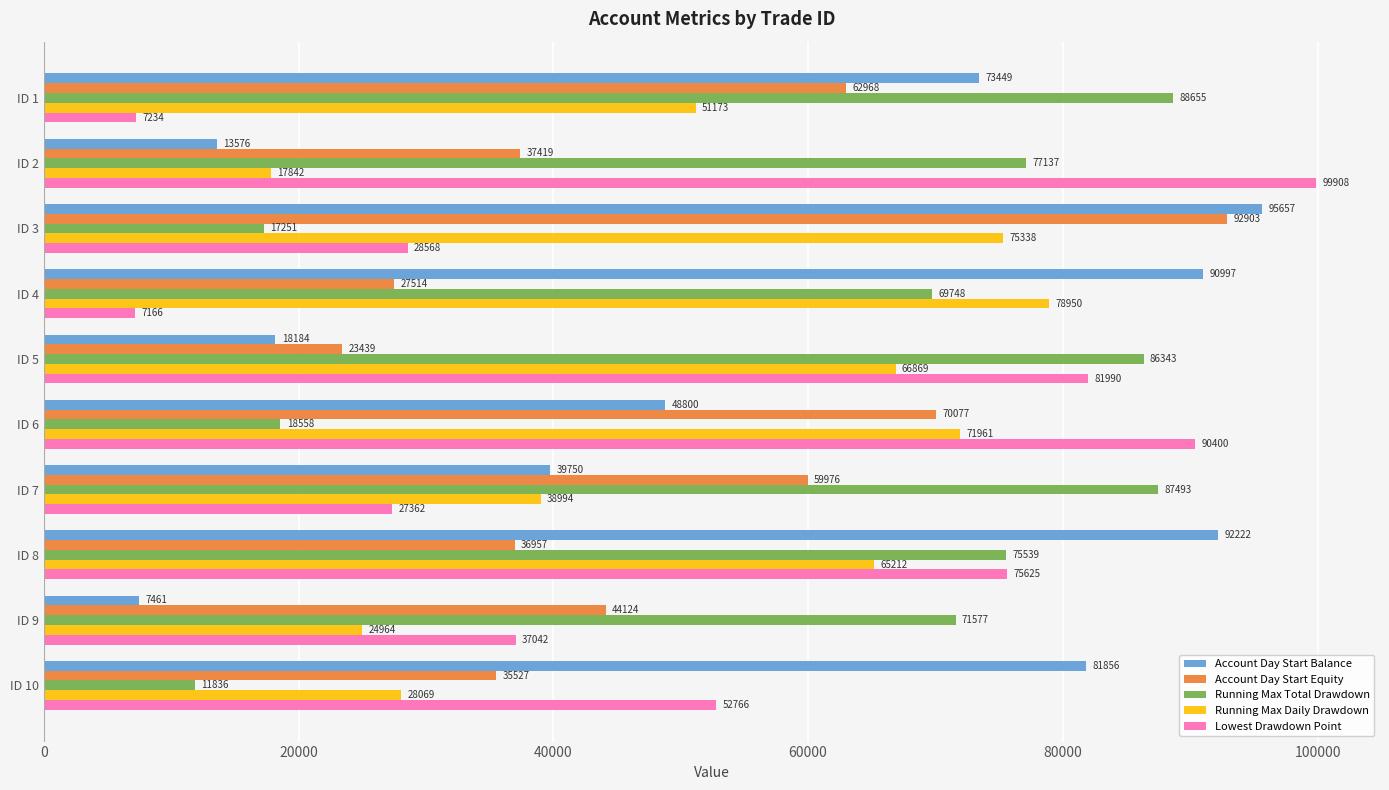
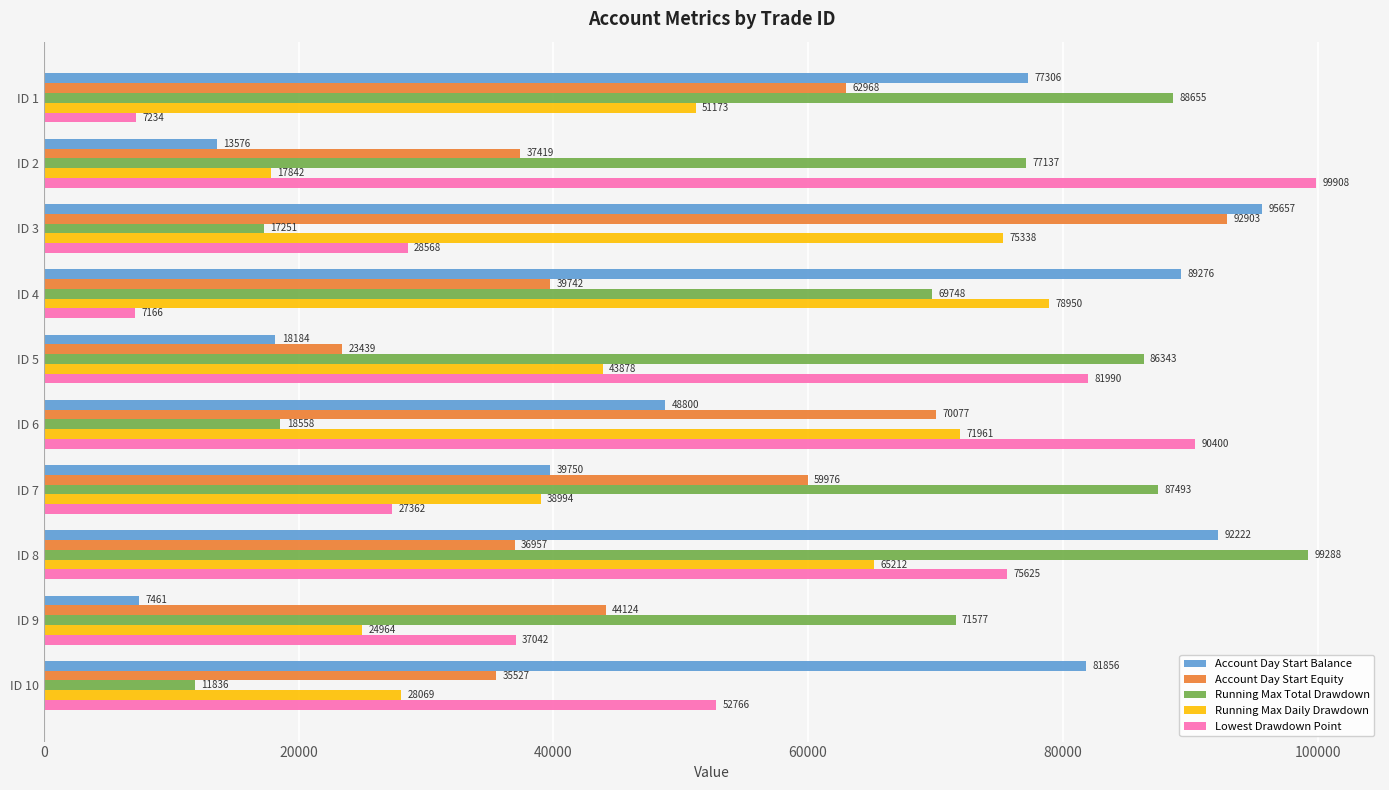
  {
    "Account Day Start Balance": {
-     "ID 1": 73449,
+     "ID 1": 77306,
      "ID 2": 13576,
      "ID 3": 95657,
-     "ID 4": 90997,
+     "ID 4": 89276,
      "ID 5": 18184,
      "ID 6": 48800,
      "ID 7": 39750,
      "ID 8": 92222,
      "ID 9": 7461,
      "ID 10": 81856
    },
    "Account Day Start Equity": {
      "ID 1": 62968,
      "ID 2": 37419,
      "ID 3": 92903,
-     "ID 4": 27514,
+     "ID 4": 39742,
      "ID 5": 23439,
      "ID 6": 70077,
      "ID 7": 59976,
      "ID 8": 36957,
      "ID 9": 44124,
      "ID 10": 35527
    },
    "Running Max Total Drawdown": {
      "ID 1": 88655,
      "ID 2": 77137,
      "ID 3": 17251,
      "ID 4": 69748,
      "ID 5": 86343,
      "ID 6": 18558,
      "ID 7": 87493,
-     "ID 8": 75539,
+     "ID 8": 99288,
      "ID 9": 71577,
      "ID 10": 11836
    },
    "Running Max Daily Drawdown": {
      "ID 1": 51173,
      "ID 2": 17842,
      "ID 3": 75338,
      "ID 4": 78950,
-     "ID 5": 66869,
+     "ID 5": 43878,
      "ID 6": 71961,
      "ID 7": 38994,
      "ID 8": 65212,
      "ID 9": 24964,
      "ID 10": 28069
    },
    "Lowest Drawdown Point": {
      "ID 1": 7234,
      "ID 2": 99908,
      "ID 3": 28568,
      "ID 4": 7166,
      "ID 5": 81990,
      "ID 6": 90400,
      "ID 7": 27362,
      "ID 8": 75625,
      "ID 9": 37042,
      "ID 10": 52766
    }
  }
